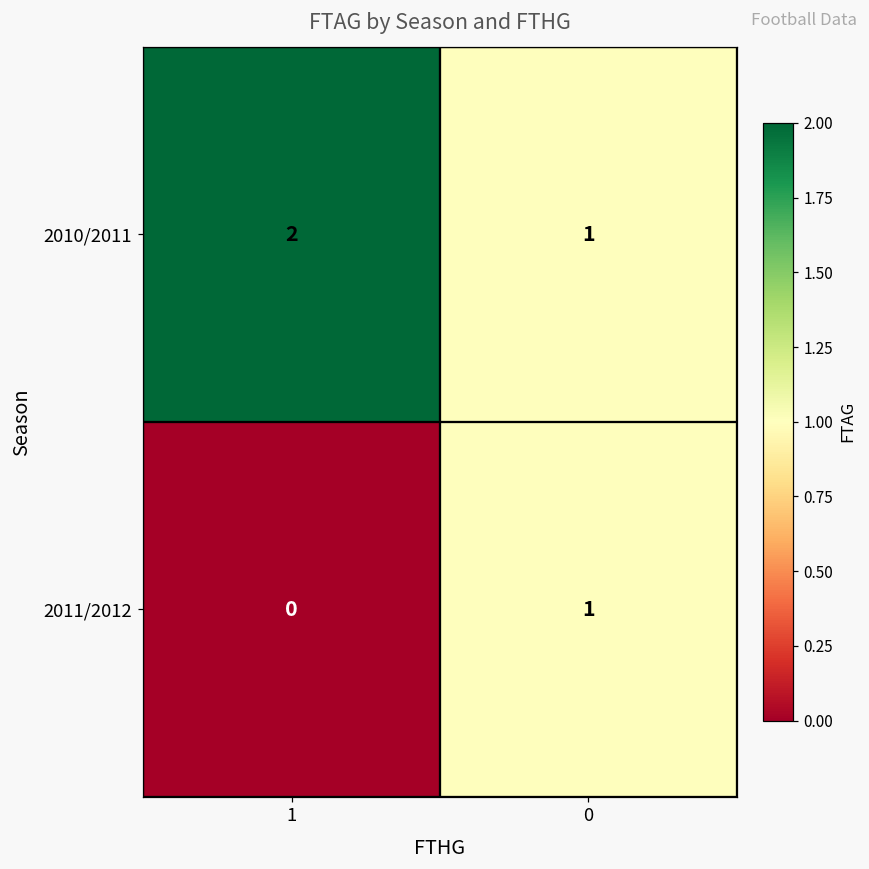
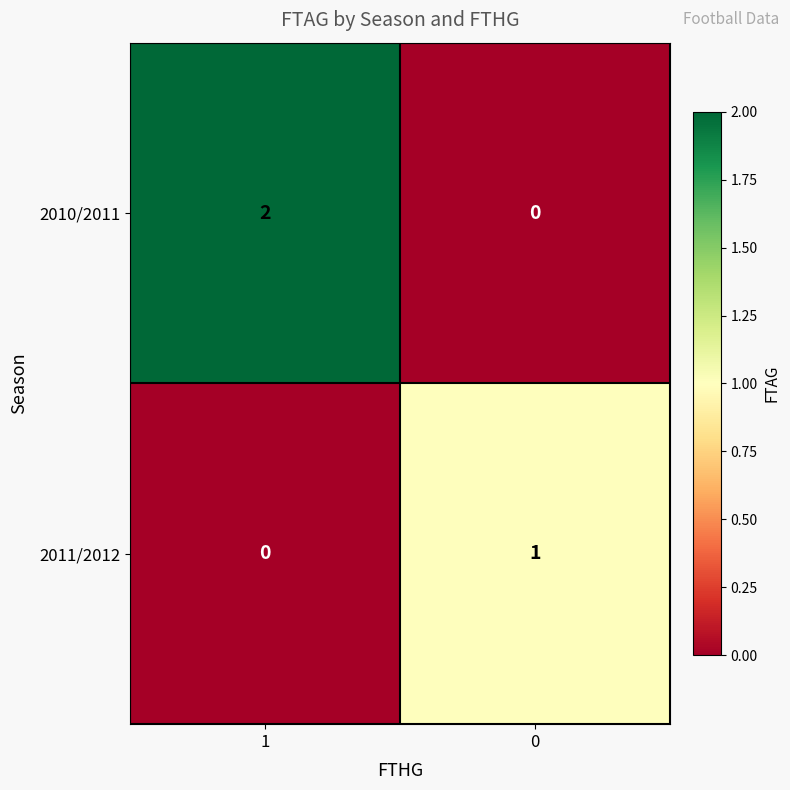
  {
    "2010/2011": {
      "1": 2,
-     "0": 1
+     "0": 0
    },
    "2011/2012": {
      "1": 0,
      "0": 1
    }
  }
